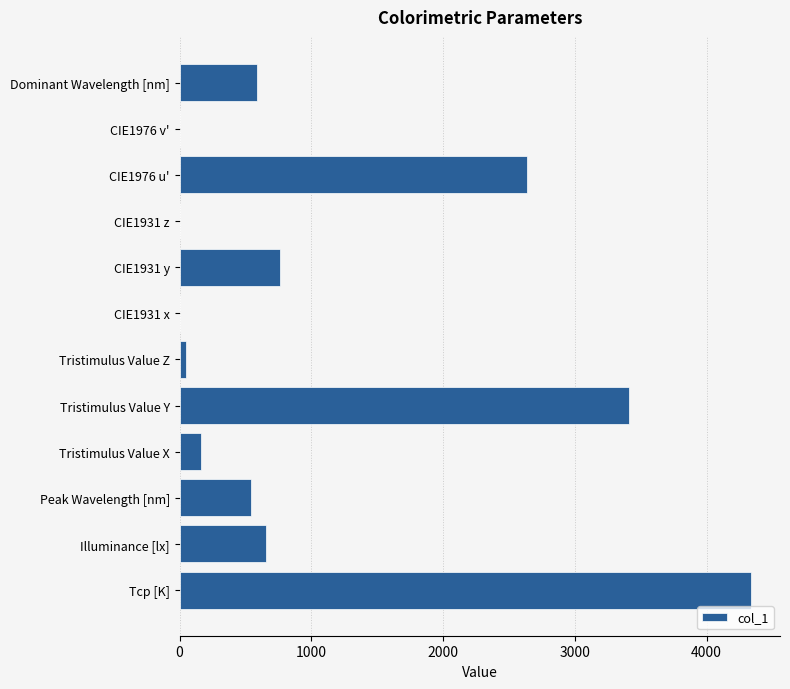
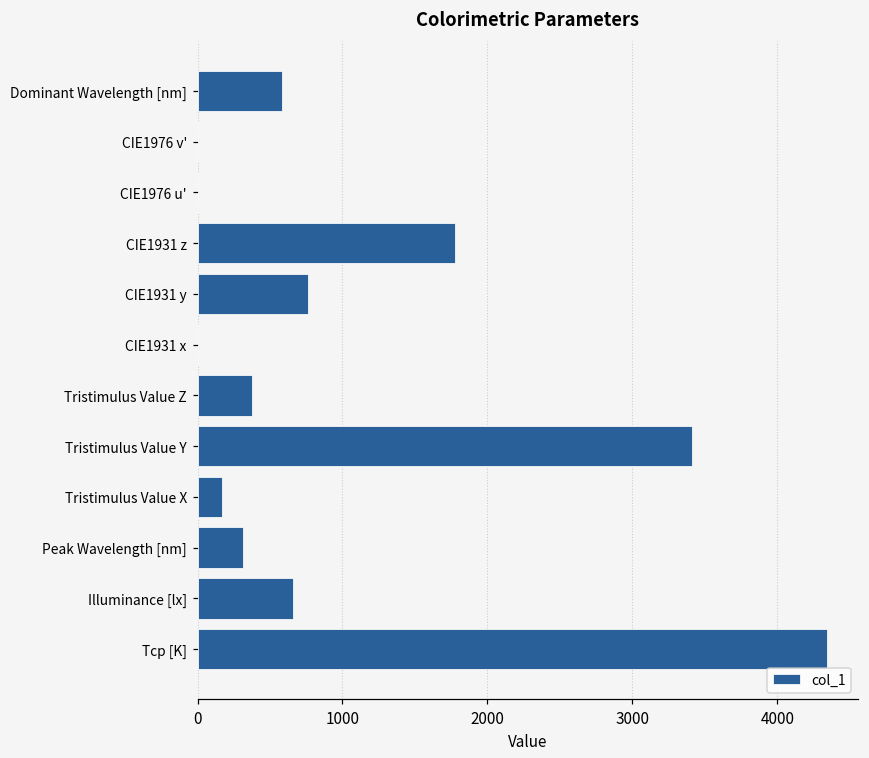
  {
    "Dominant Wavelength [nm]": 580,
-   "CIE1976 u'": 2640,
-   "CIE1931 z": 0,
+   "CIE1976 u'": 0,
+   "CIE1931 z": 1780,
    "CIE1931 y": 760,
-   "Tristimulus Value Z": 50,
+   "Tristimulus Value Z": 380,
    "Tristimulus Value Y": 3410,
    "Tristimulus Value X": 170,
-   "Peak Wavelength [nm]": 550,
+   "Peak Wavelength [nm]": 320,
    "Illuminance [lx]": 660,
    "Tcp [K]": 4340
  }
